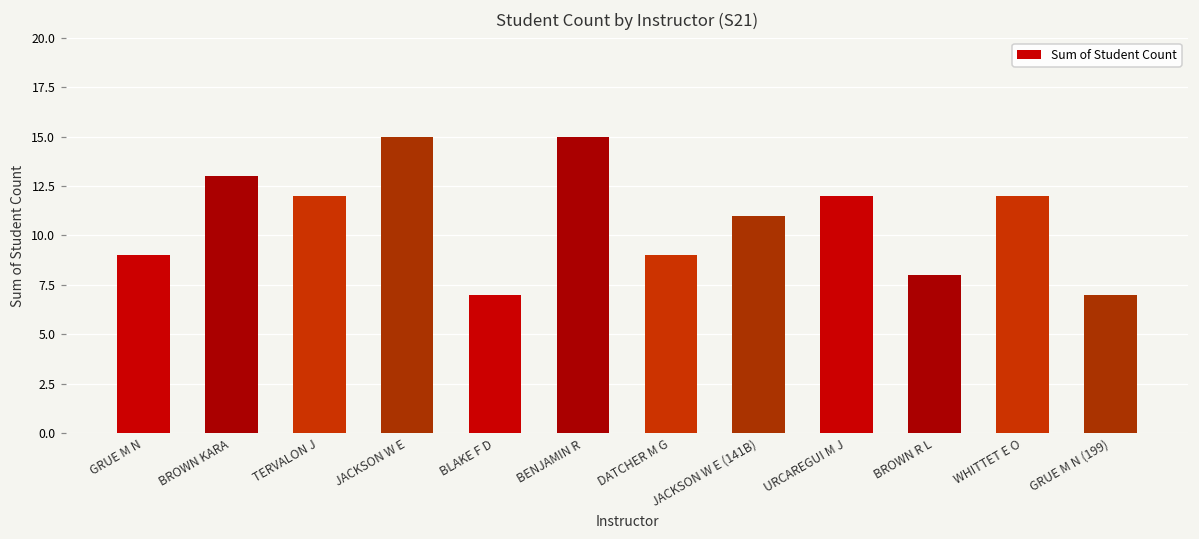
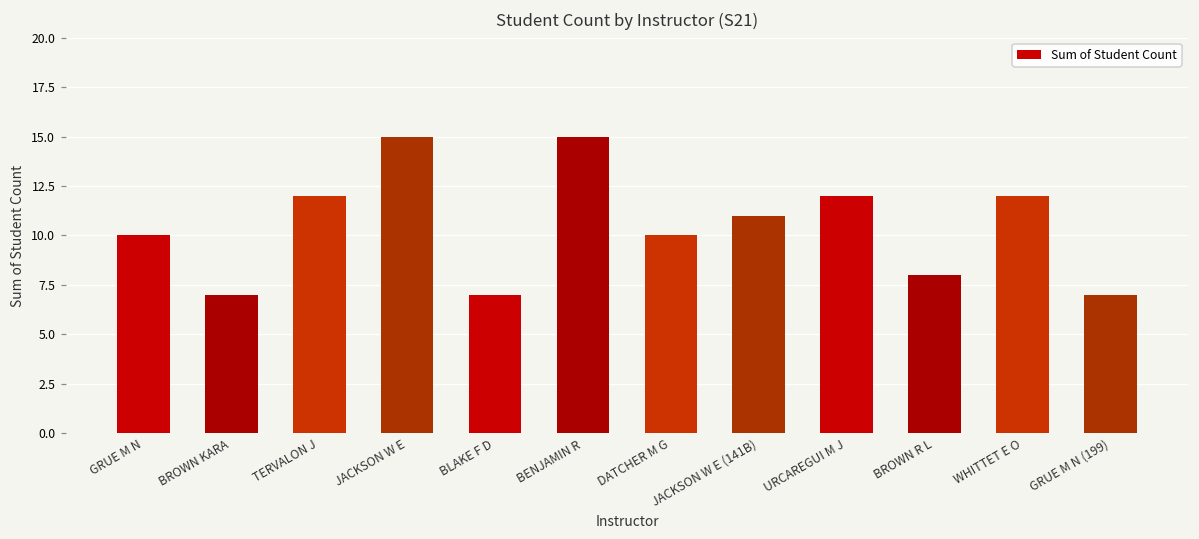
  {
-   "GRUE M N": 9,
-   "BROWN KARA": 13,
+   "GRUE M N": 10,
+   "BROWN KARA": 7,
    "TERVALON J": 12,
    "JACKSON W E": 15,
    "BLAKE F D": 7,
    "BENJAMIN R": 15,
-   "DATCHER M G": 9,
+   "DATCHER M G": 10,
    "JACKSON W E (141B)": 11,
    "URCAREGUI M J": 12,
    "BROWN R L": 8,
    "WHITTET E O": 12,
    "GRUE M N (199)": 7
  }
